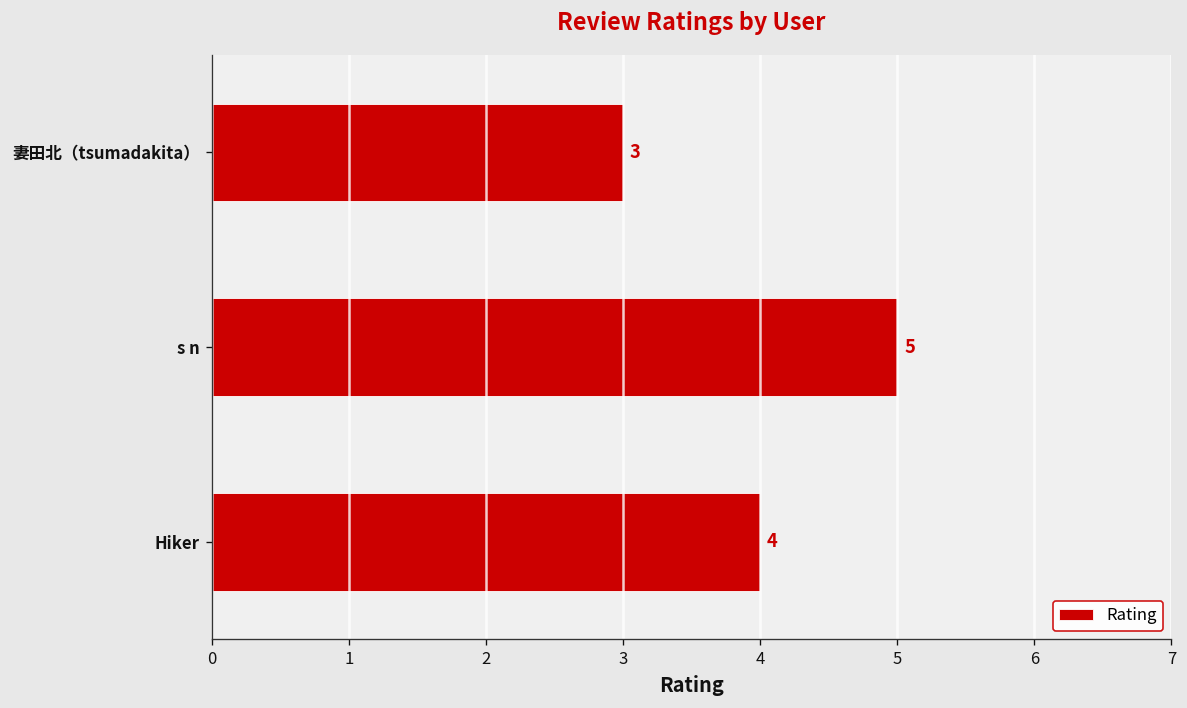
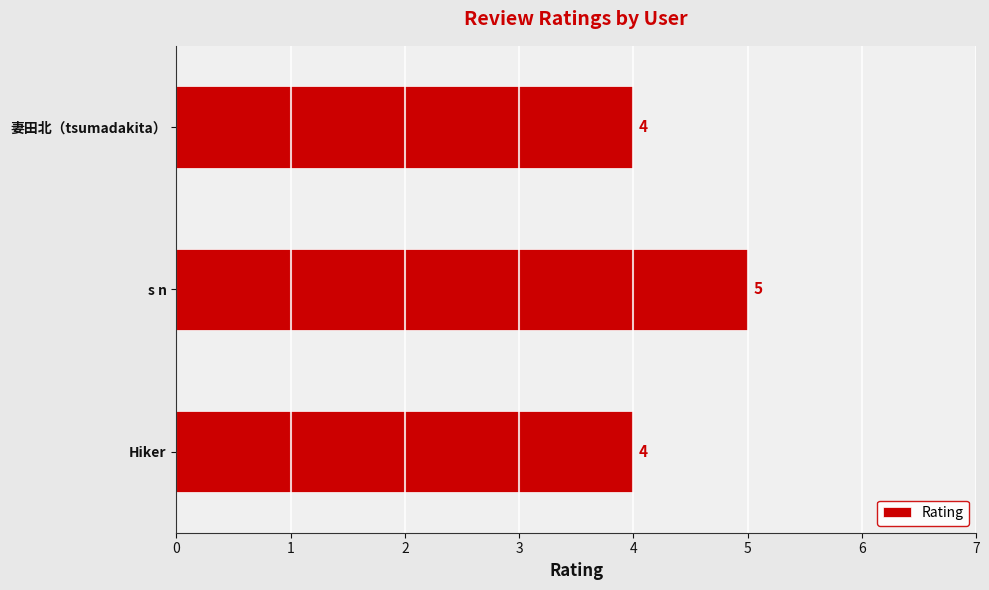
  {
-   "妻田北（tsumadakita）": 3,
+   "妻田北（tsumadakita）": 4,
    "s n": 5,
    "Hiker": 4
  }
